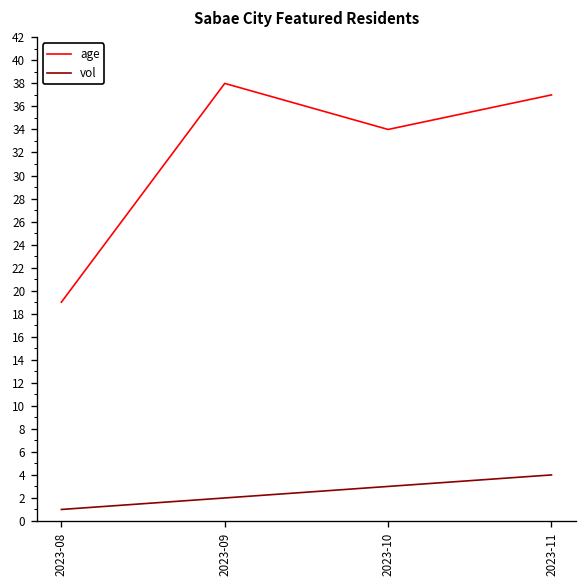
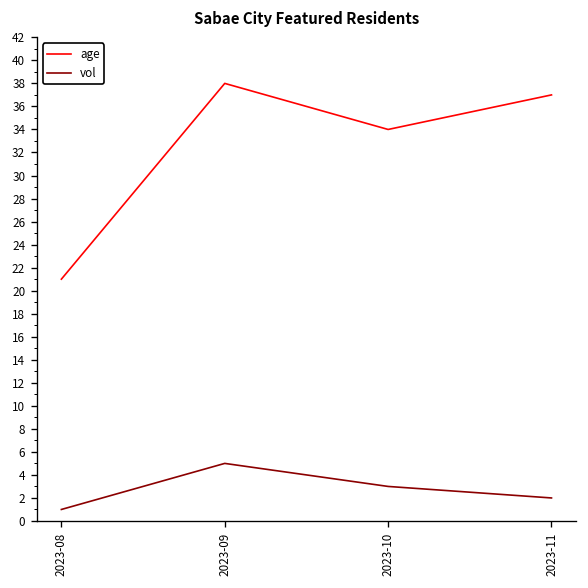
  {
    "age": {
-     "2023-08": 19,
+     "2023-08": 21,
      "2023-09": 38,
      "2023-10": 34,
      "2023-11": 37
    },
    "vol": {
      "2023-08": 1,
-     "2023-09": 2,
+     "2023-09": 5,
      "2023-10": 3,
-     "2023-11": 4
+     "2023-11": 2
    }
  }
